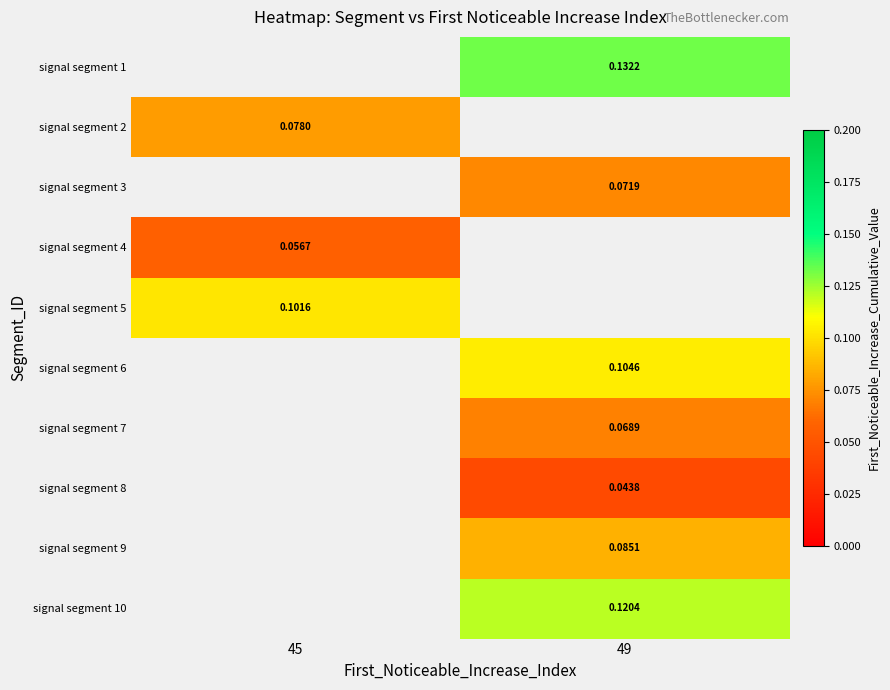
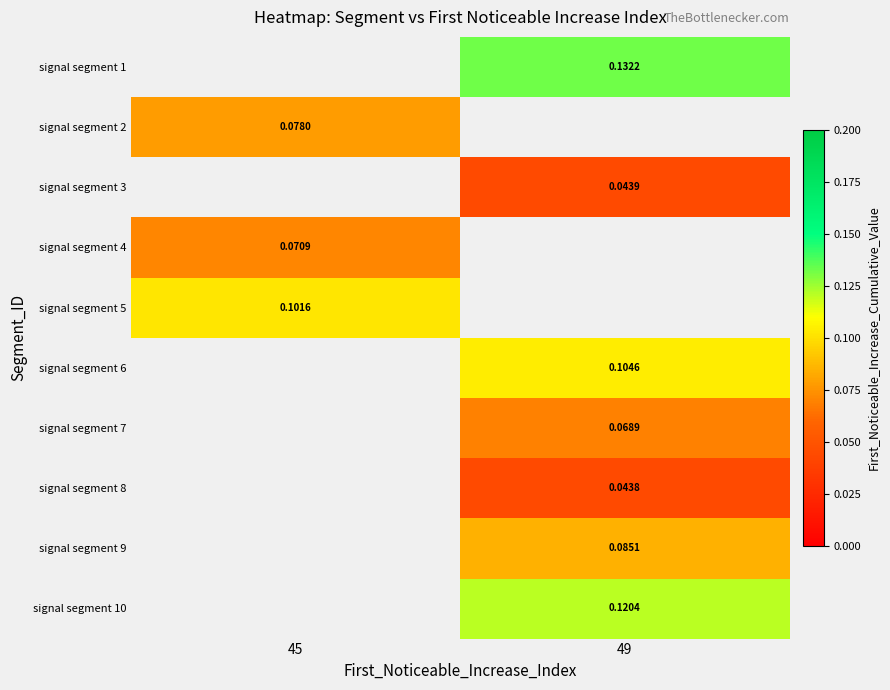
  {
    "signal segment 1": {
      "49": 0.1322
    },
    "signal segment 2": {
      "45": 0.0780
    },
    "signal segment 3": {
-     "49": 0.0719
+     "49": 0.0439
    },
    "signal segment 4": {
-     "45": 0.0567
+     "45": 0.0709
    },
    "signal segment 5": {
      "45": 0.1016
    },
    "signal segment 6": {
      "49": 0.1046
    },
    "signal segment 7": {
      "49": 0.0689
    },
    "signal segment 8": {
      "49": 0.0438
    },
    "signal segment 9": {
      "49": 0.0851
    },
    "signal segment 10": {
      "49": 0.1204
    }
  }
